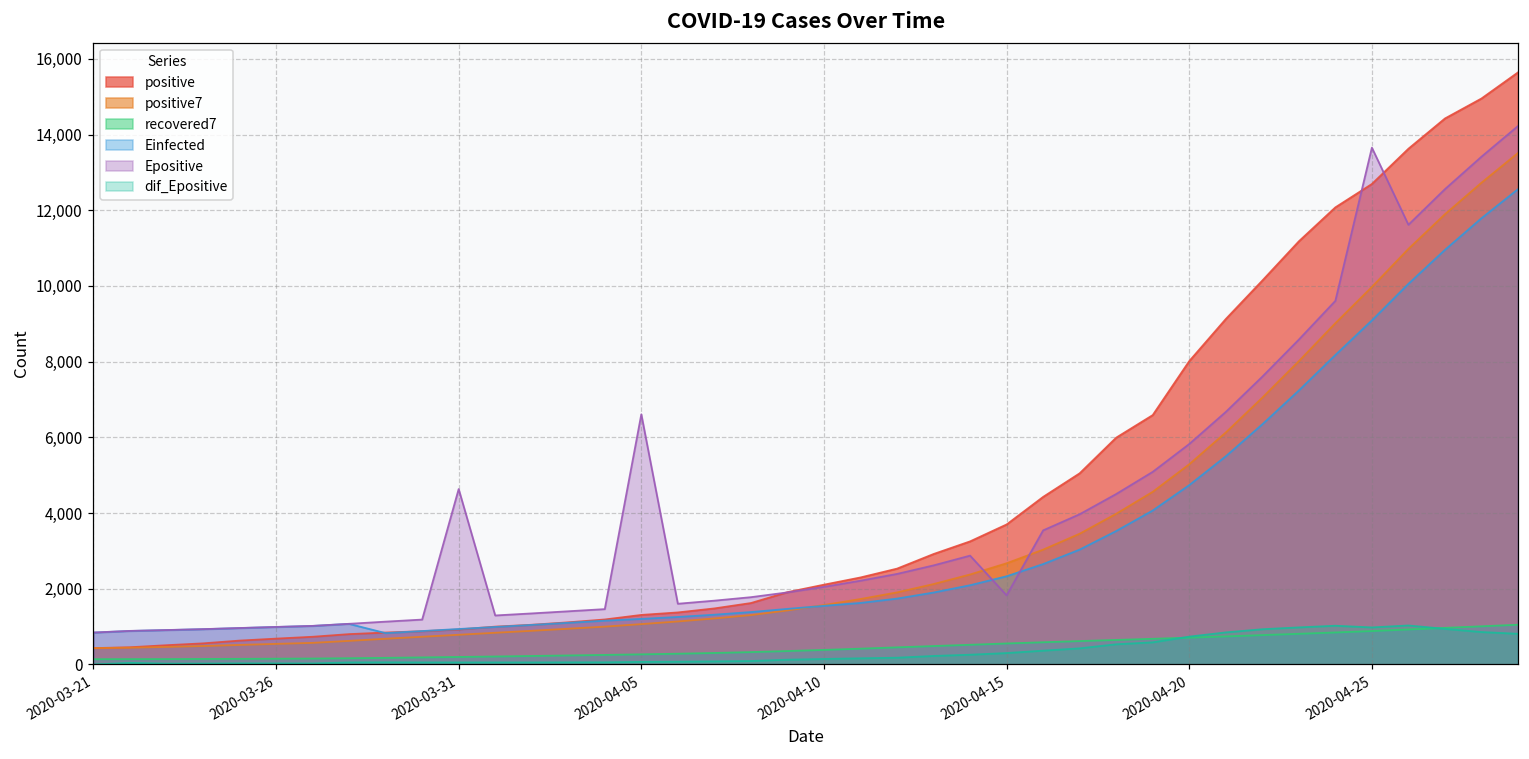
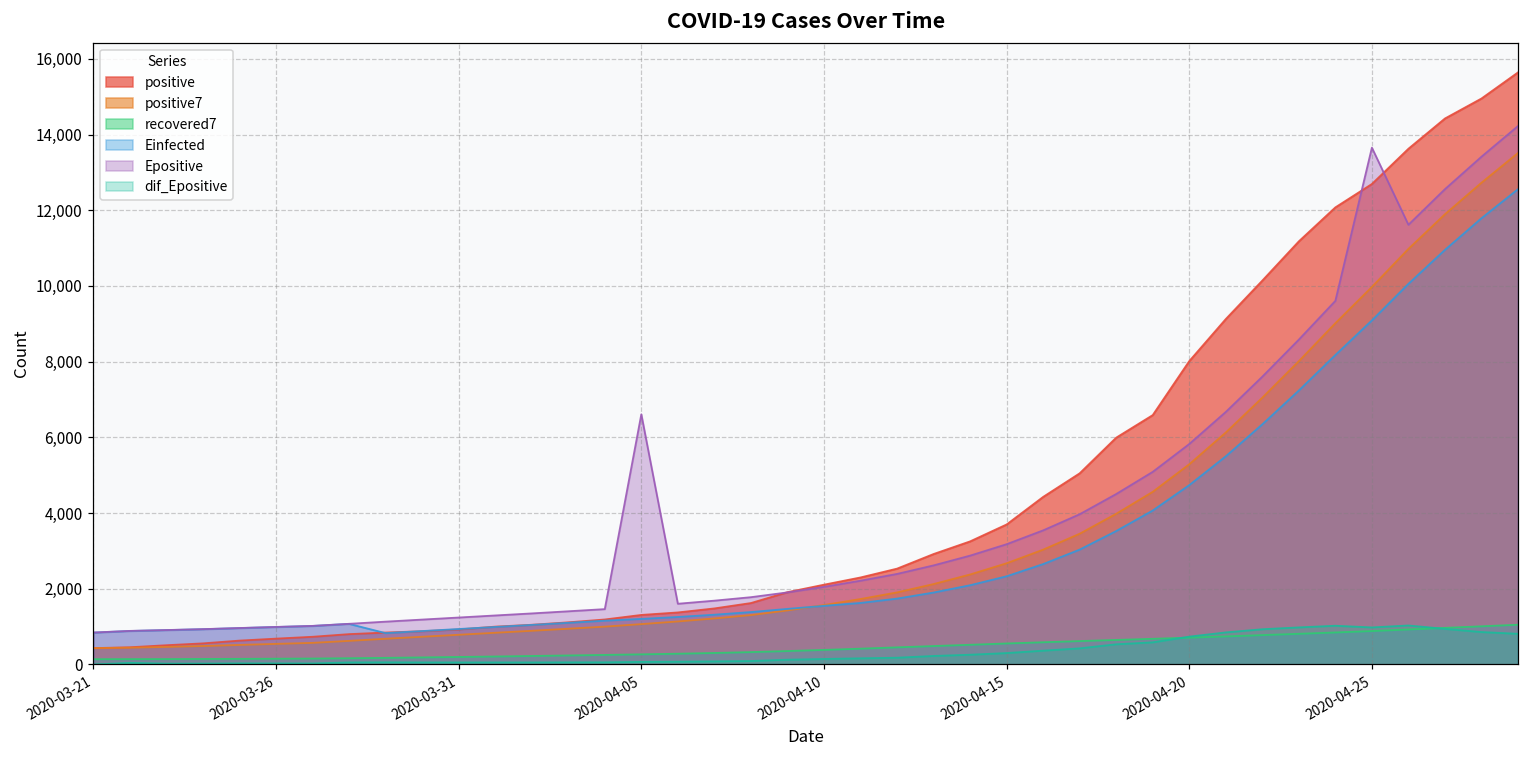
  {
    "Epositive": {
-     "2020-03-31": "4,600",
+     "2020-03-31": "1,200",
      "2020-04-05": "6,600",
-     "2020-04-15": "1,800",
+     "2020-04-15": "3,200",
      "2020-04-20": "5,800",
      "2020-04-25": "13,700"
    }
  }
